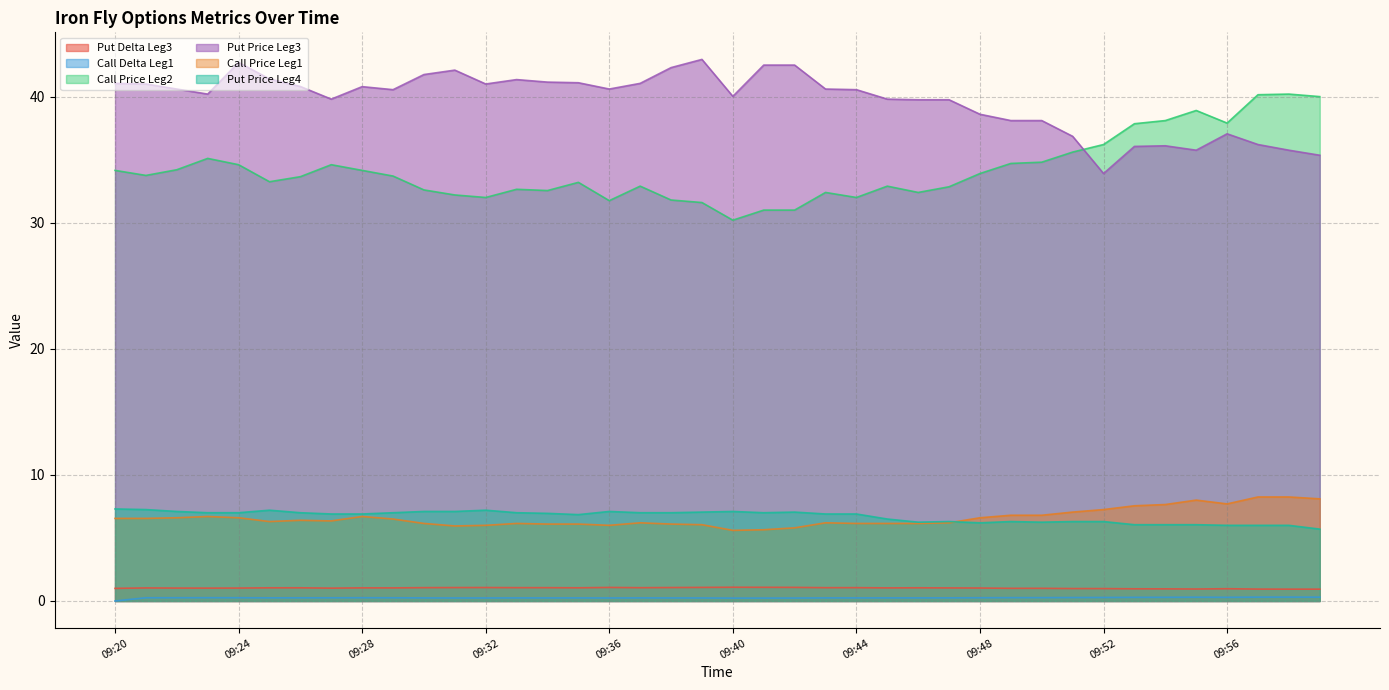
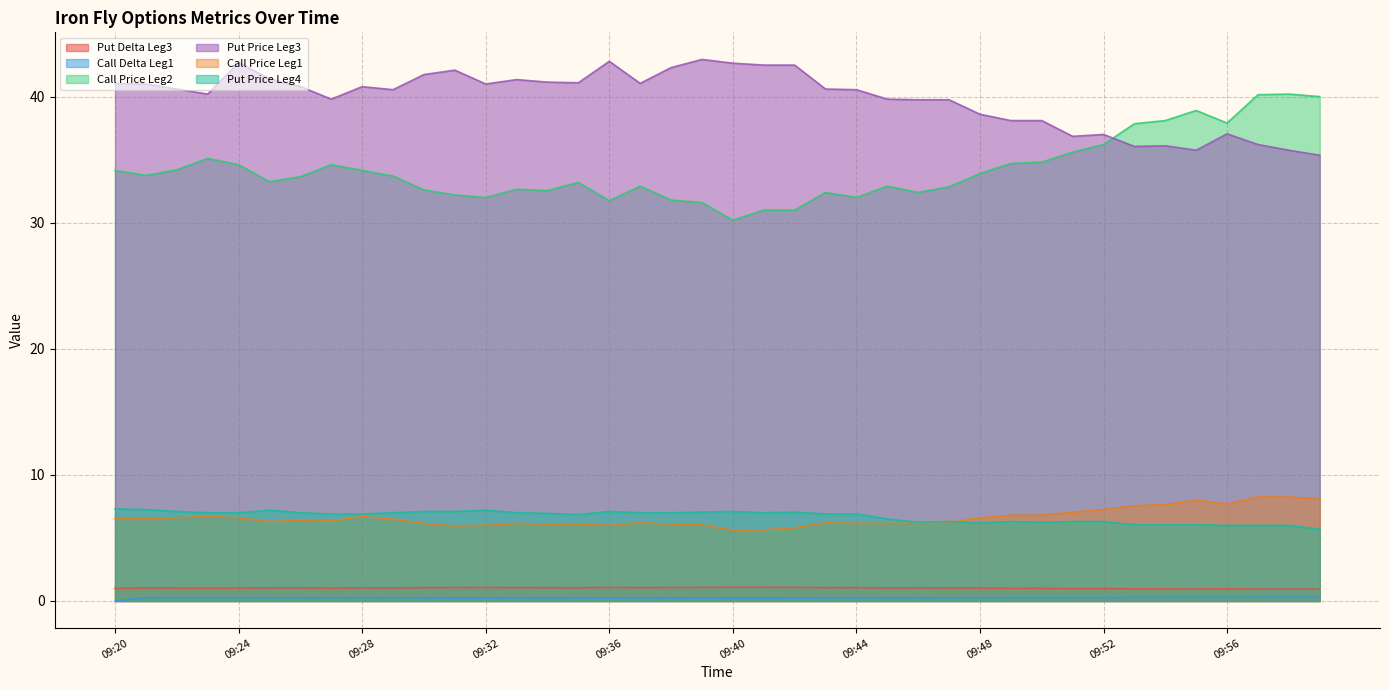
  {
    "Put Price Leg3": {
      "09:28": 40.8,
      "09:32": 41.0,
-     "09:36": 40.6,
-     "09:40": 40.0,
+     "09:36": 42.8,
+     "09:40": 42.7,
      "09:44": 40.6,
      "09:48": 38.6,
-     "09:52": 33.9,
+     "09:52": 37.0,
      "09:56": 37.1
    }
  }
